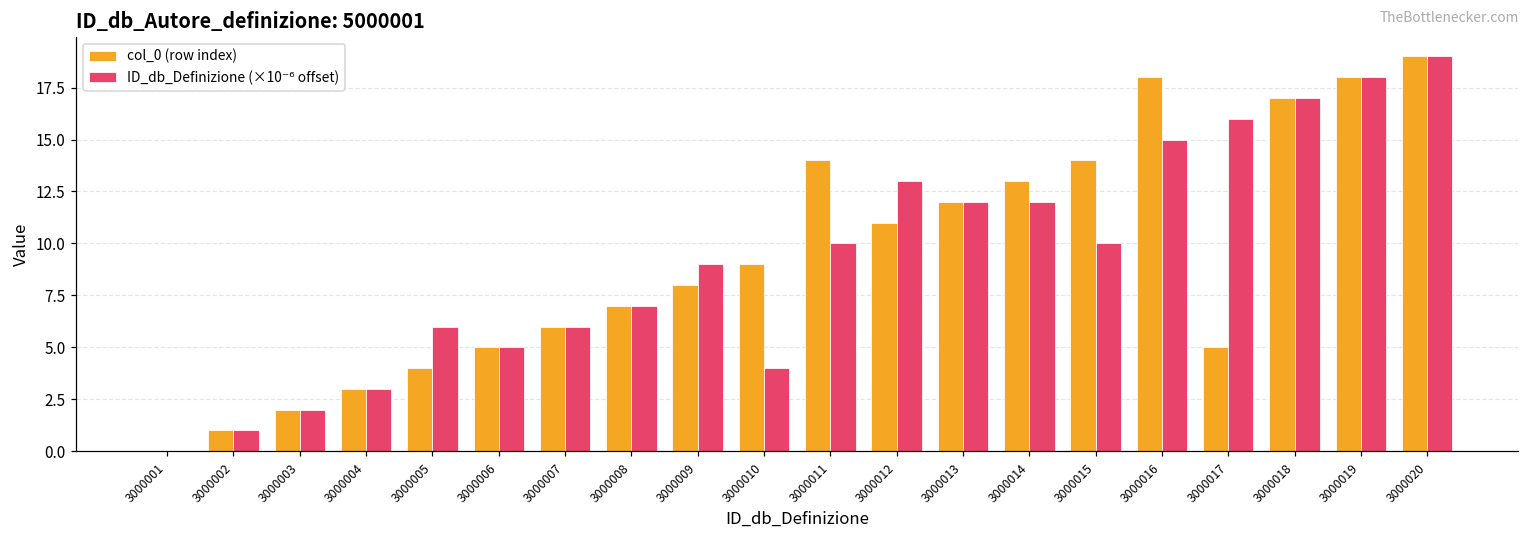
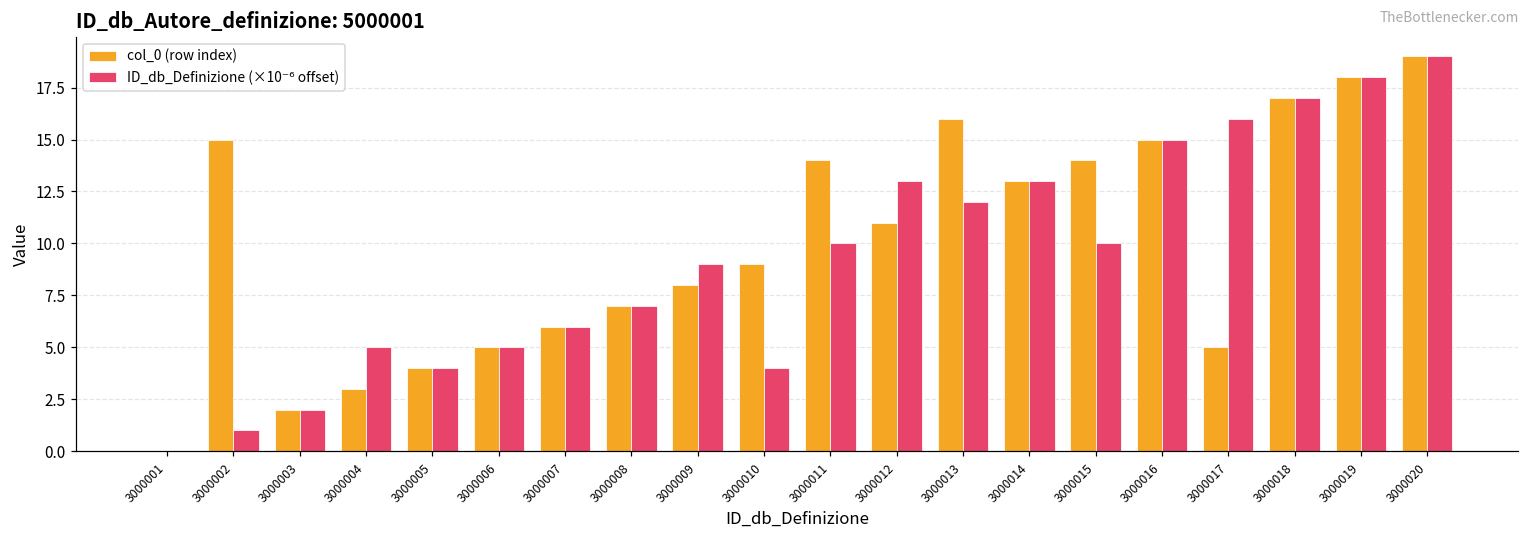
  {
    "col_0 (row index)": {
      "3000001": 0,
-     "3000002": 1,
+     "3000002": 15,
      "3000003": 2,
      "3000004": 3,
      "3000005": 4,
      "3000006": 5,
      "3000007": 6,
      "3000008": 7,
      "3000009": 8,
      "3000010": 9,
      "3000011": 14,
      "3000012": 11,
-     "3000013": 12,
+     "3000013": 16,
      "3000014": 13,
      "3000015": 14,
-     "3000016": 18,
+     "3000016": 15,
      "3000017": 5,
      "3000018": 17,
      "3000019": 18,
      "3000020": 19
    },
    "ID_db_Definizione (×10⁻⁶ offset)": {
      "3000001": 0.0,
      "3000002": 1.0,
      "3000003": 2.0,
-     "3000004": 3.0,
-     "3000005": 6.0,
+     "3000004": 5.0,
+     "3000005": 4.0,
      "3000006": 5.0,
      "3000007": 6.0,
      "3000008": 7.0,
      "3000009": 9.0,
      "3000010": 4.0,
      "3000011": 10.0,
      "3000012": 13.0,
      "3000013": 12.0,
-     "3000014": 12.0,
+     "3000014": 13.0,
      "3000015": 10.0,
      "3000016": 15.0,
      "3000017": 16.0,
      "3000018": 17.0,
      "3000019": 18.0,
      "3000020": 19.0
    }
  }
